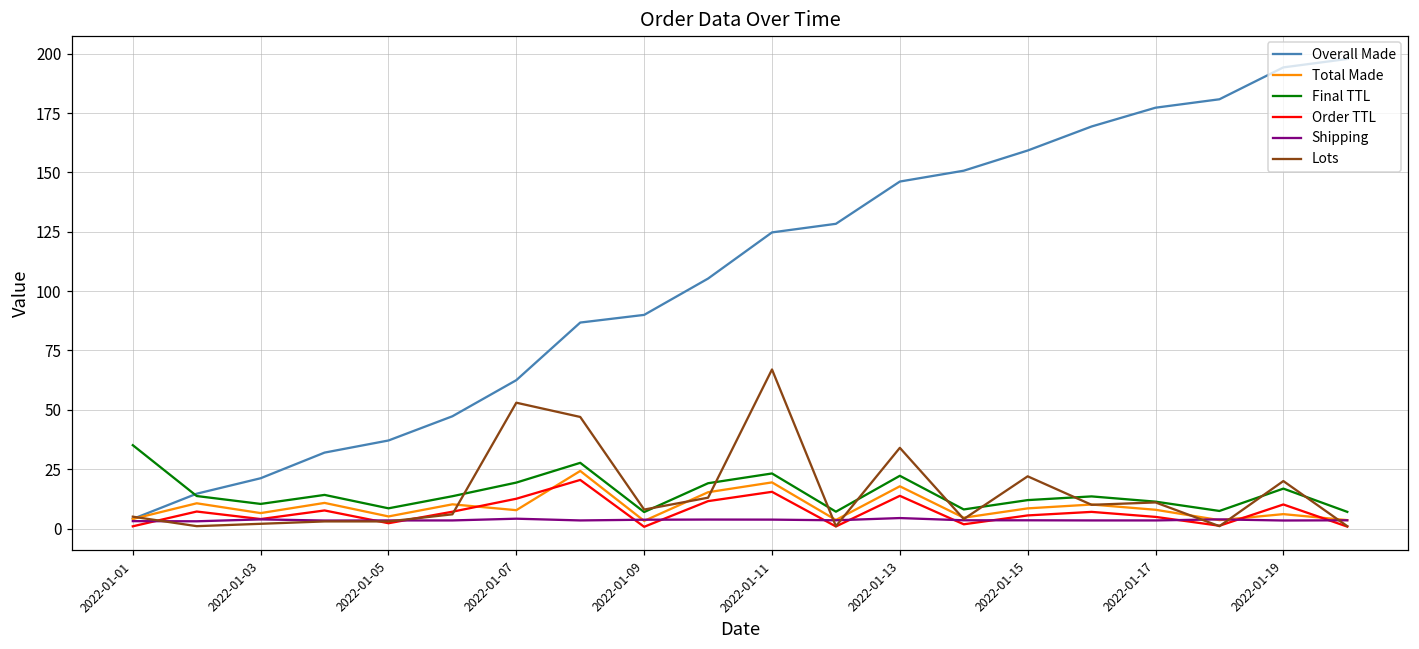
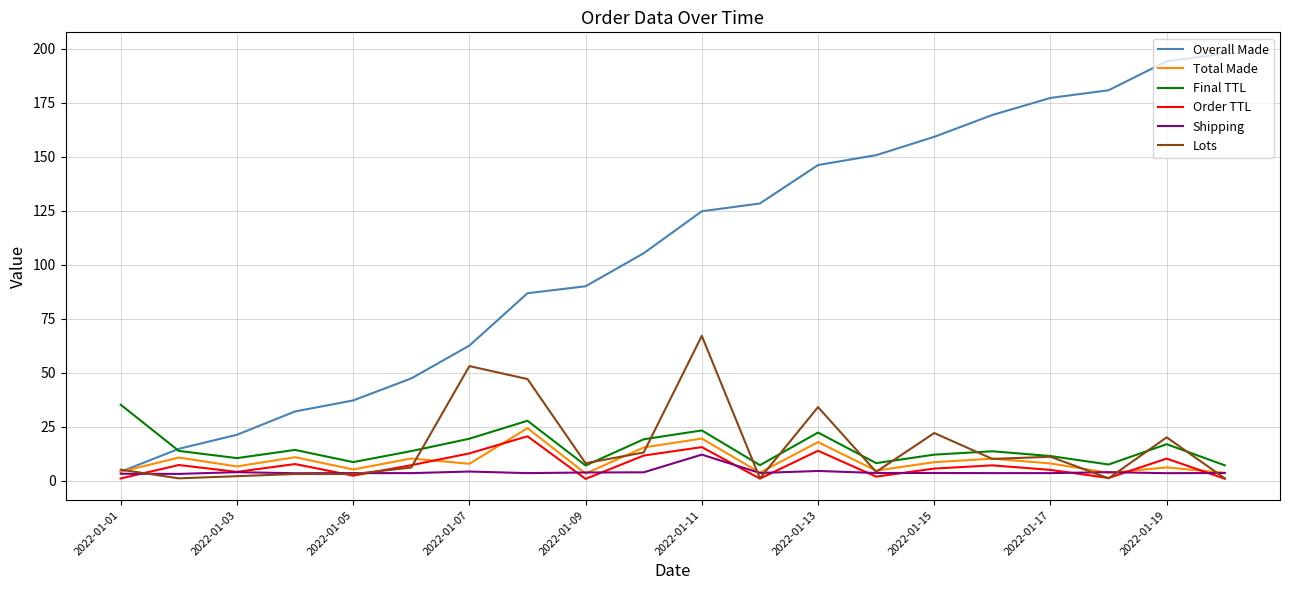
  {
    "Overall Made": {
      "2022-01-03": 21,
      "2022-01-05": 37,
      "2022-01-07": 63,
      "2022-01-09": 90,
      "2022-01-11": 125,
      "2022-01-13": 146,
      "2022-01-15": 159,
      "2022-01-17": 177
    },
    "Total Made": {
      "2022-01-03": 7,
      "2022-01-05": 5,
      "2022-01-07": 8,
      "2022-01-11": 19,
      "2022-01-13": 18,
      "2022-01-15": 9,
      "2022-01-17": 8,
      "2022-01-19": 6
    },
    "Final TTL": {
      "2022-01-01": 35,
      "2022-01-03": 10,
      "2022-01-05": 9,
      "2022-01-07": 19,
      "2022-01-11": 23,
      "2022-01-13": 22,
      "2022-01-15": 12,
      "2022-01-19": 17
    },
    "Order TTL": {
      "2022-01-01": 1,
      "2022-01-07": 13,
      "2022-01-09": 1,
      "2022-01-11": 15,
      "2022-01-13": 14,
      "2022-01-15": 6,
      "2022-01-17": 5,
      "2022-01-19": 10
    },
    "Shipping": {
      "2022-01-07": 4,
-     "2022-01-11": 4,
+     "2022-01-11": 12,
      "2022-01-13": 4,
      "2022-01-15": 3,
      "2022-01-17": 3,
      "2022-01-19": 3
    },
    "Lots": {
      "2022-01-03": 2,
      "2022-01-07": 53,
      "2022-01-11": 67,
      "2022-01-13": 34,
      "2022-01-15": 22,
      "2022-01-19": 20
    }
  }
